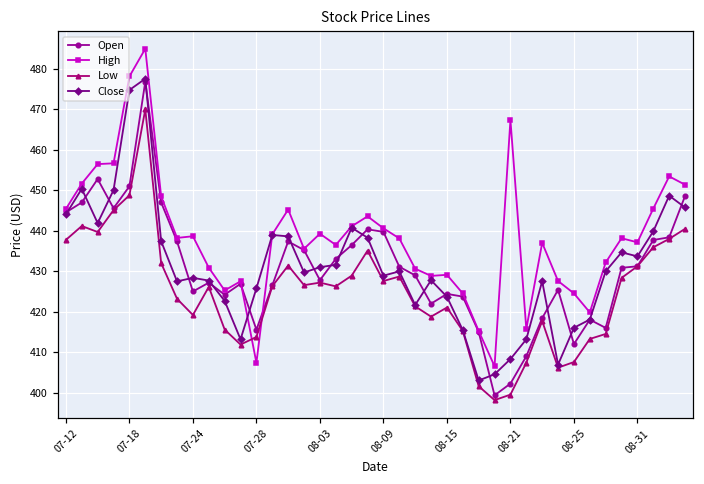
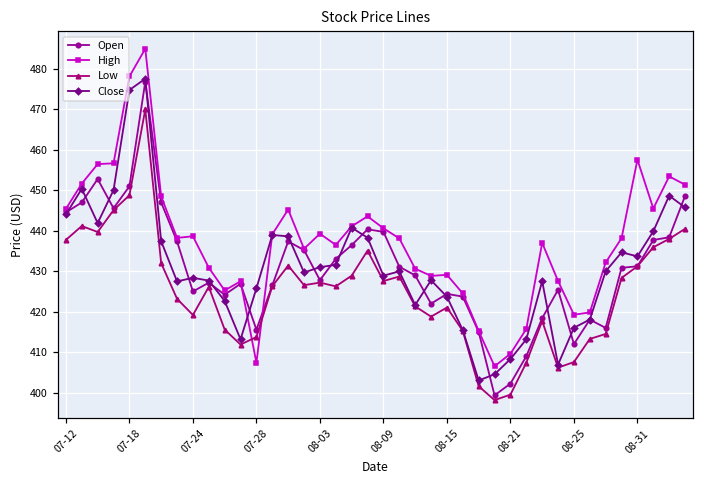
  {
    "High": {
      "07-12": 445,
      "07-18": 478,
      "07-24": 439,
      "07-28": 407,
      "08-03": 439,
      "08-09": 441,
      "08-15": 429,
-     "08-21": 467,
-     "08-25": 425,
-     "08-31": 437
+     "08-21": 410,
+     "08-25": 419,
+     "08-31": 458
    }
  }
